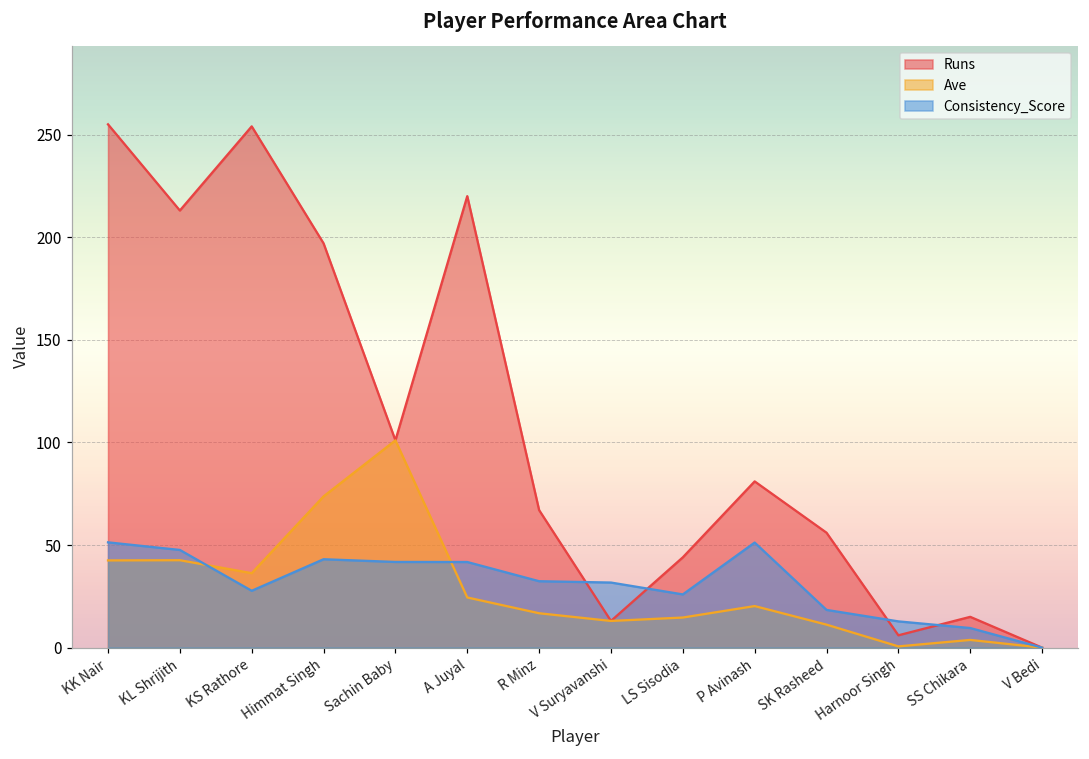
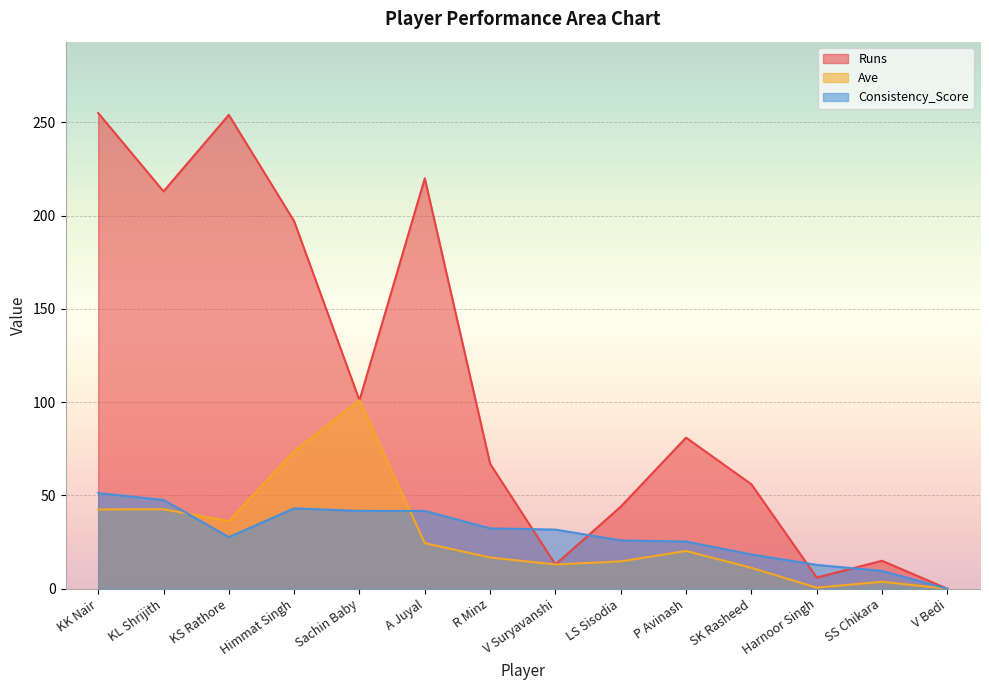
  {
    "Runs": {
      "KK Nair": 255,
      "KL Shrijith": 213,
      "KS Rathore": 254,
      "Himmat Singh": 197,
      "A Juyal": 220,
      "R Minz": 67,
      "LS Sisodia": 44,
      "P Avinash": 81,
      "SK Rasheed": 56,
      "Harnoor Singh": 6,
      "SS Chikara": 15
    },
    "Ave": {
      "KK Nair": 43,
      "KL Shrijith": 43,
      "KS Rathore": 36,
      "Himmat Singh": 74,
      "A Juyal": 24,
      "R Minz": 17,
      "LS Sisodia": 15,
      "P Avinash": 20,
      "SK Rasheed": 11,
      "Harnoor Singh": 1,
      "SS Chikara": 4
    },
    "Consistency_Score": {
      "KK Nair": 51,
      "KL Shrijith": 48,
      "KS Rathore": 28,
      "Himmat Singh": 43,
      "Sachin Baby": 42,
      "A Juyal": 42,
      "R Minz": 32,
      "V Suryavanshi": 32,
      "LS Sisodia": 26,
-     "P Avinash": 51,
+     "P Avinash": 25,
      "SK Rasheed": 18,
      "Harnoor Singh": 13,
      "SS Chikara": 10
    }
  }
